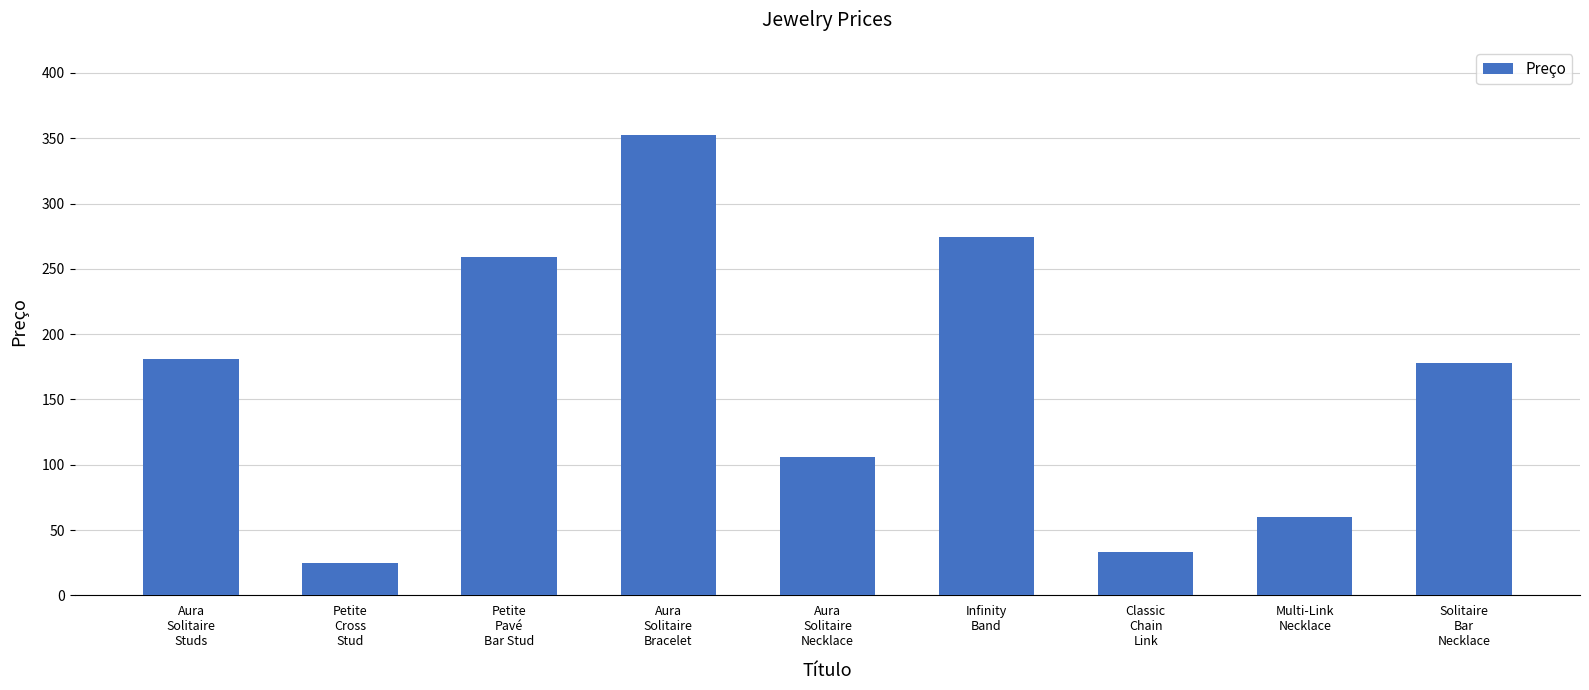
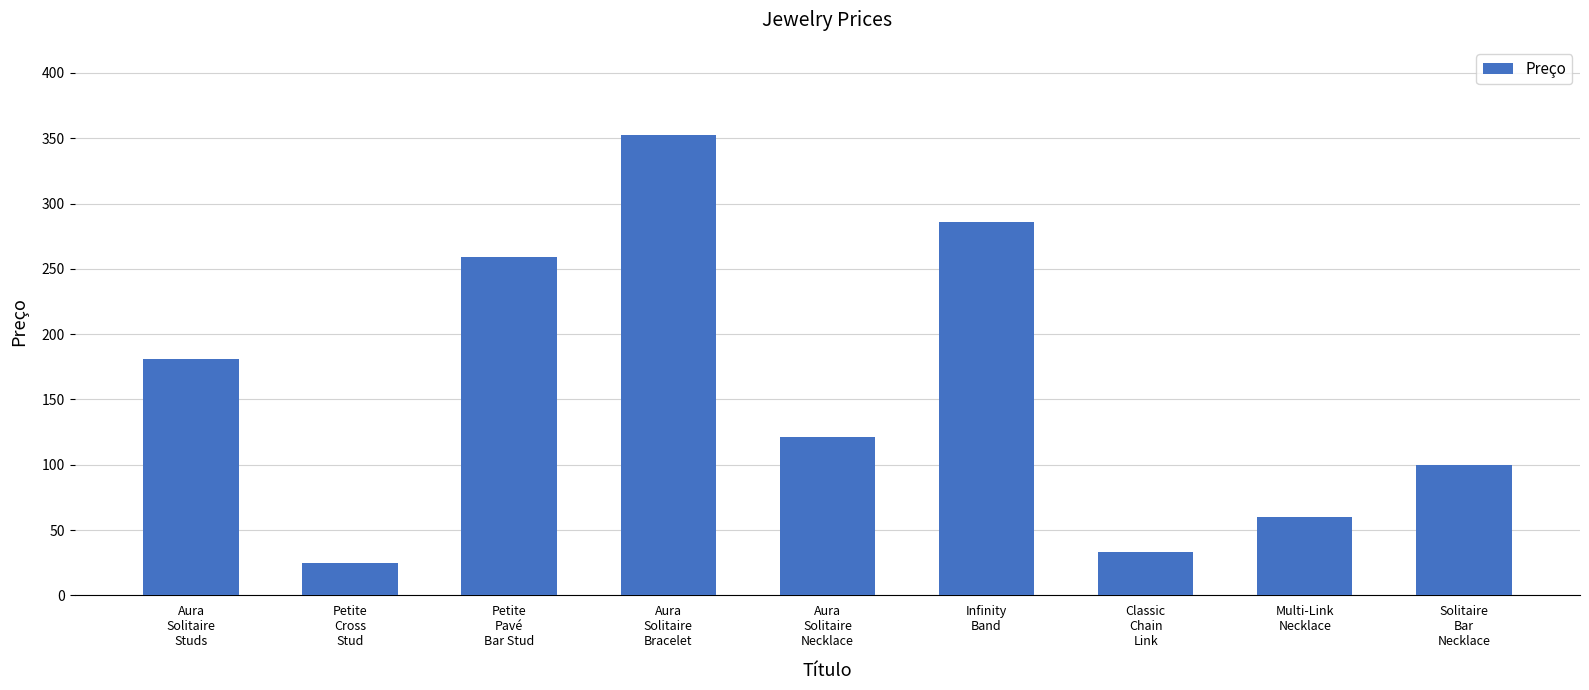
  {
    "Aura Solitaire Studs": 181,
    "Petite Cross Stud": 24,
    "Petite Pavé Bar Stud": 259,
    "Aura Solitaire Bracelet": 353,
-   "Aura Solitaire Necklace": 106,
-   "Infinity Band": 275,
+   "Aura Solitaire Necklace": 121,
+   "Infinity Band": 286,
    "Classic Chain Link": 33,
    "Multi-Link Necklace": 60,
-   "Solitaire Bar Necklace": 178
+   "Solitaire Bar Necklace": 100
  }
